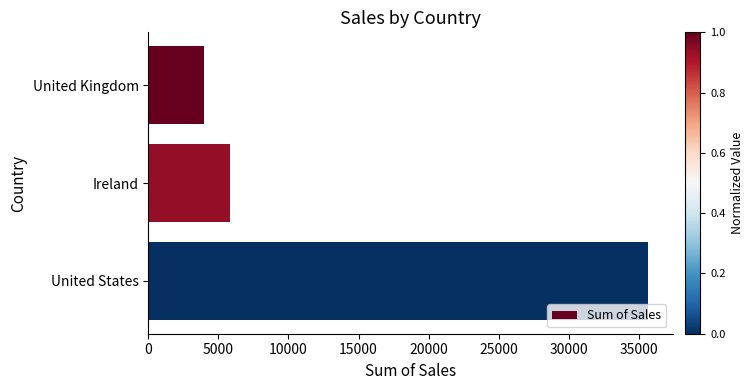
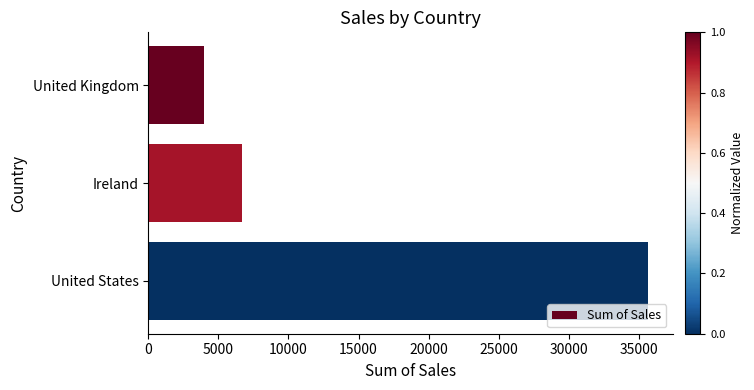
  {
    "United Kingdom": 4000,
-   "Ireland": 5900,
+   "Ireland": 6700,
    "United States": 35600
  }
